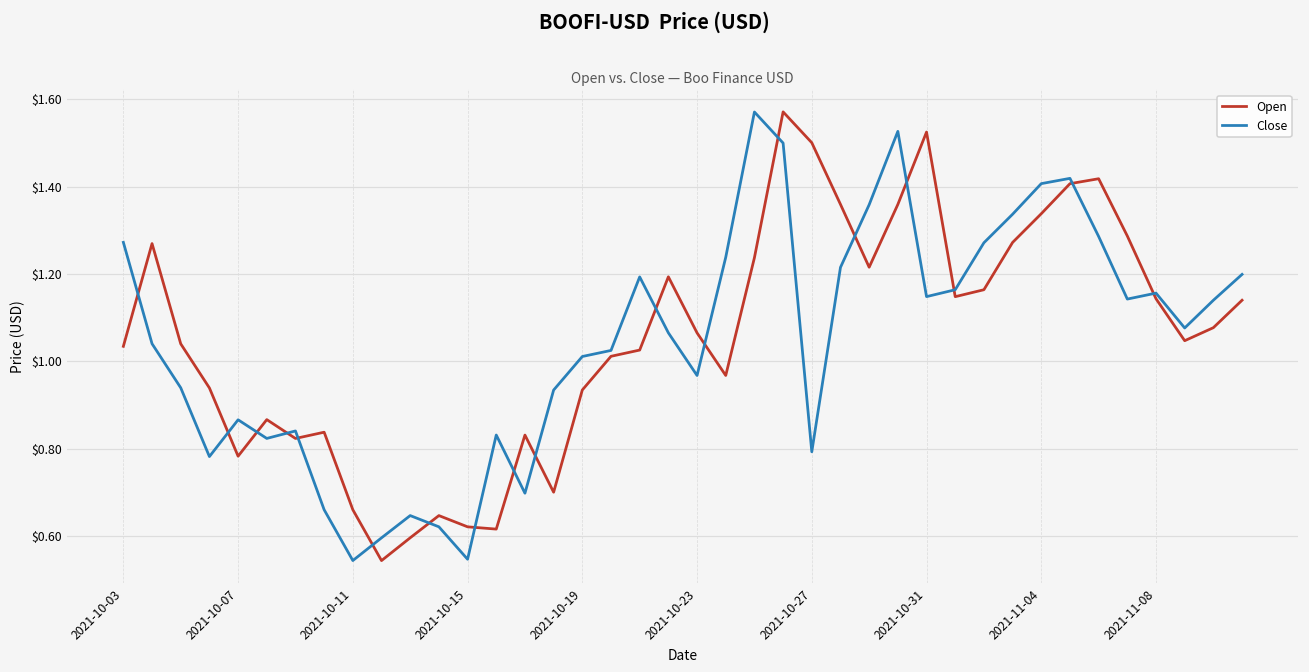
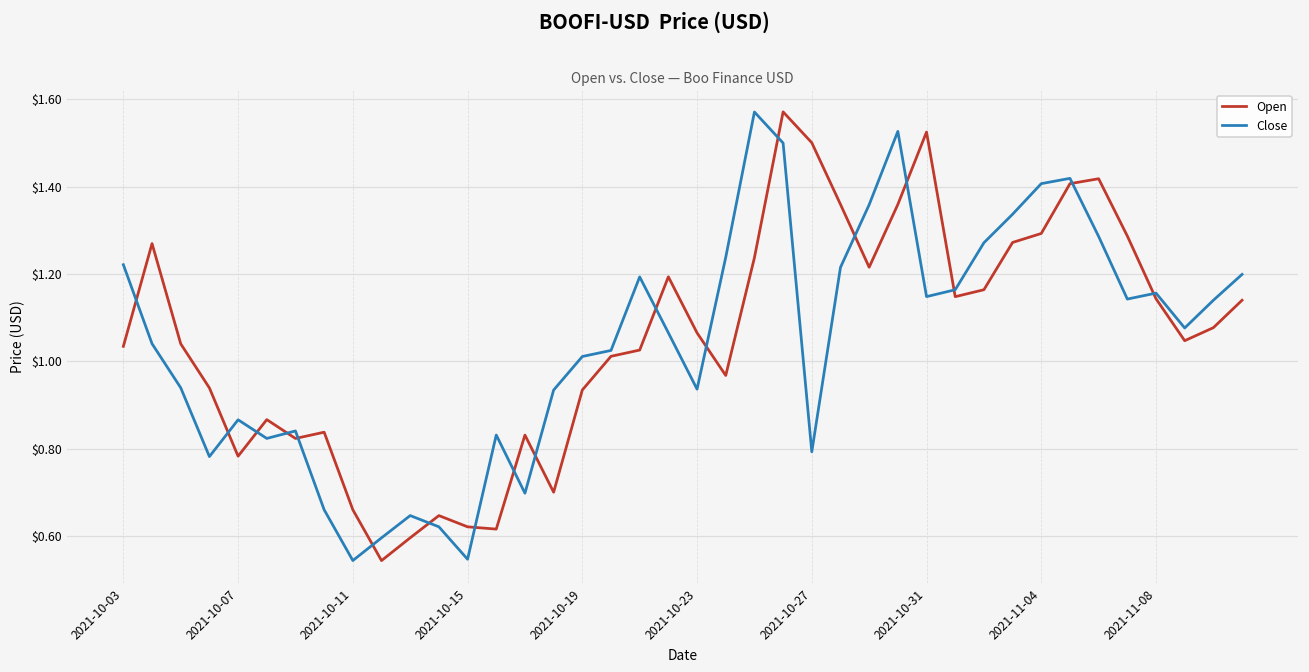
  {
    "Open": {
      "2021-10-03": "$1.03",
      "2021-10-07": "$0.78",
      "2021-10-11": "$0.66",
      "2021-10-15": "$0.62",
      "2021-10-19": "$0.93",
      "2021-10-23": "$1.07",
      "2021-10-27": "$1.50",
      "2021-10-31": "$1.52",
-     "2021-11-04": "$1.34",
+     "2021-11-04": "$1.29",
      "2021-11-08": "$1.14"
    },
    "Close": {
-     "2021-10-03": "$1.27",
+     "2021-10-03": "$1.22",
      "2021-10-07": "$0.87",
      "2021-10-11": "$0.54",
      "2021-10-15": "$0.55",
      "2021-10-19": "$1.01",
-     "2021-10-23": "$0.97",
+     "2021-10-23": "$0.94",
      "2021-10-27": "$0.79",
      "2021-10-31": "$1.15",
      "2021-11-04": "$1.41",
      "2021-11-08": "$1.16"
    }
  }
